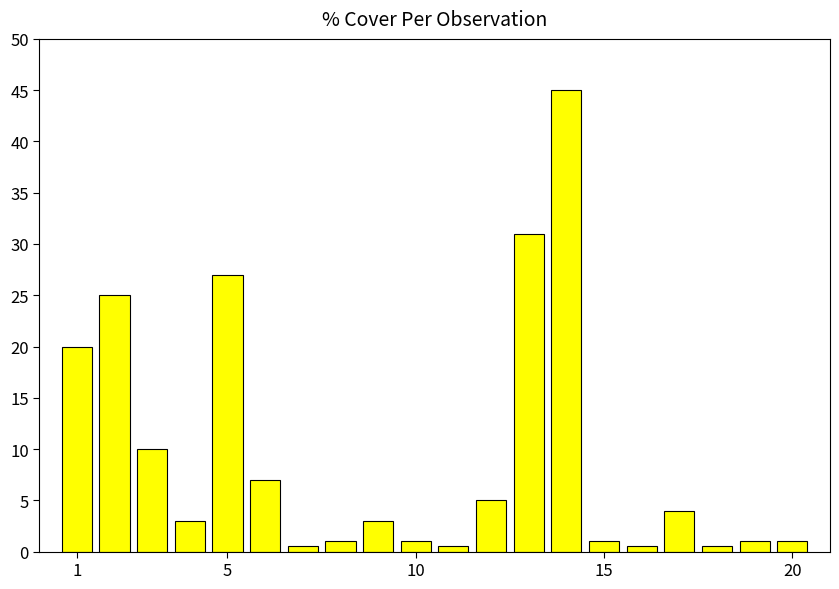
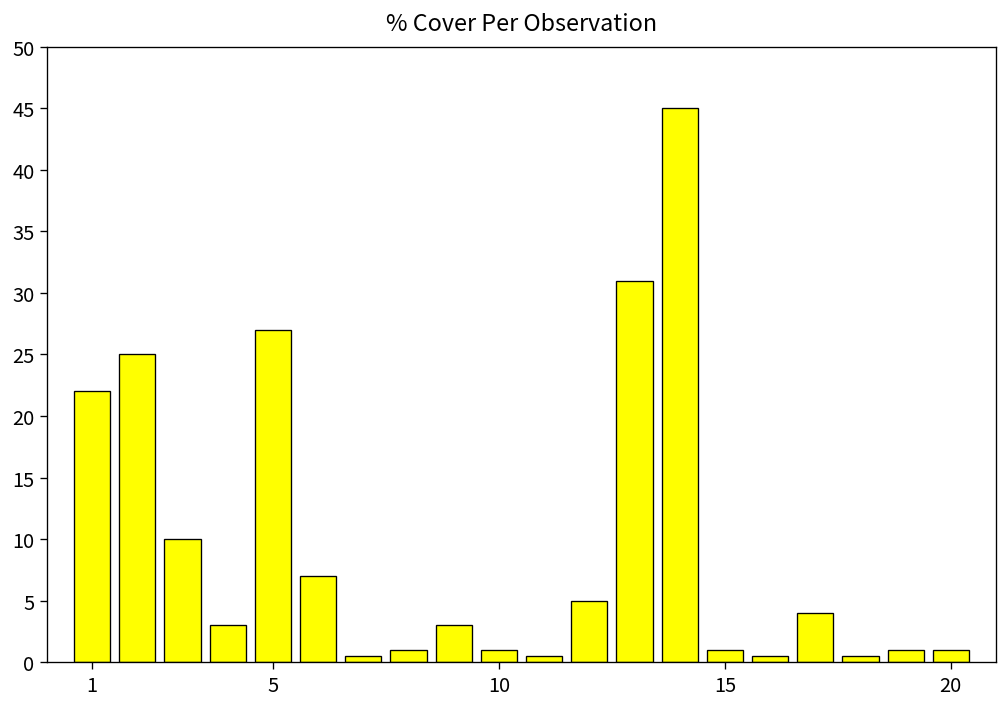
  {
-   "1": 20,
+   "1": 22,
    "5": 27,
    "10": 1,
    "15": 1,
    "20": 1
  }
